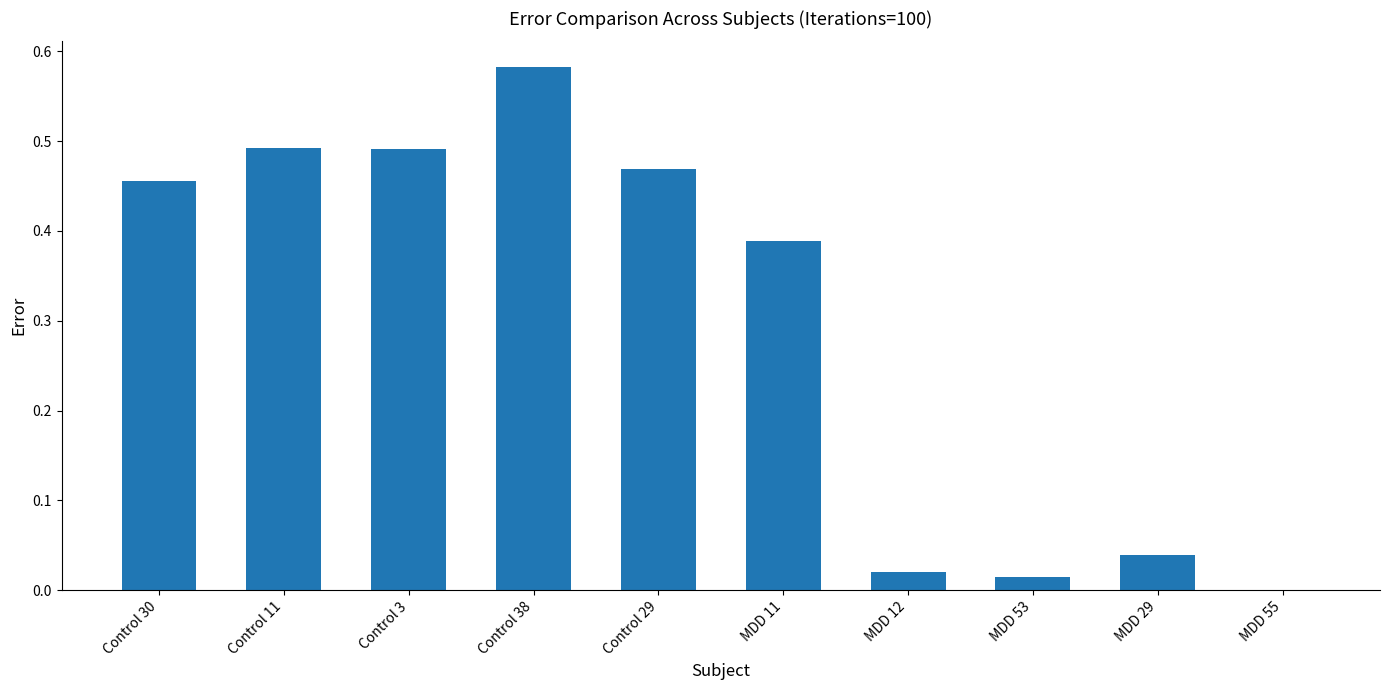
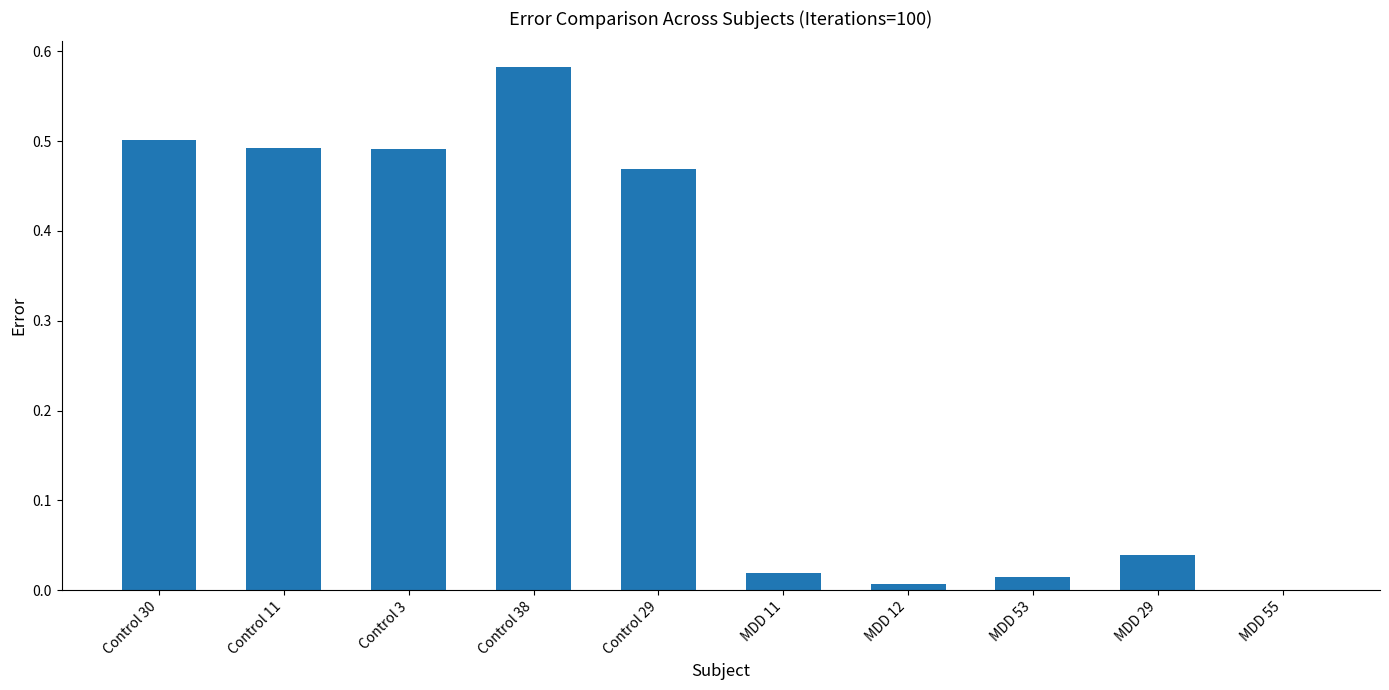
  {
-   "Control 30": 0.46,
+   "Control 30": 0.50,
    "Control 11": 0.49,
    "Control 3": 0.49,
    "Control 38": 0.58,
    "Control 29": 0.47,
-   "MDD 11": 0.39,
-   "MDD 12": 0.02,
+   "MDD 11": 0.02,
+   "MDD 12": 0.01,
    "MDD 53": 0.02,
    "MDD 29": 0.04
  }
